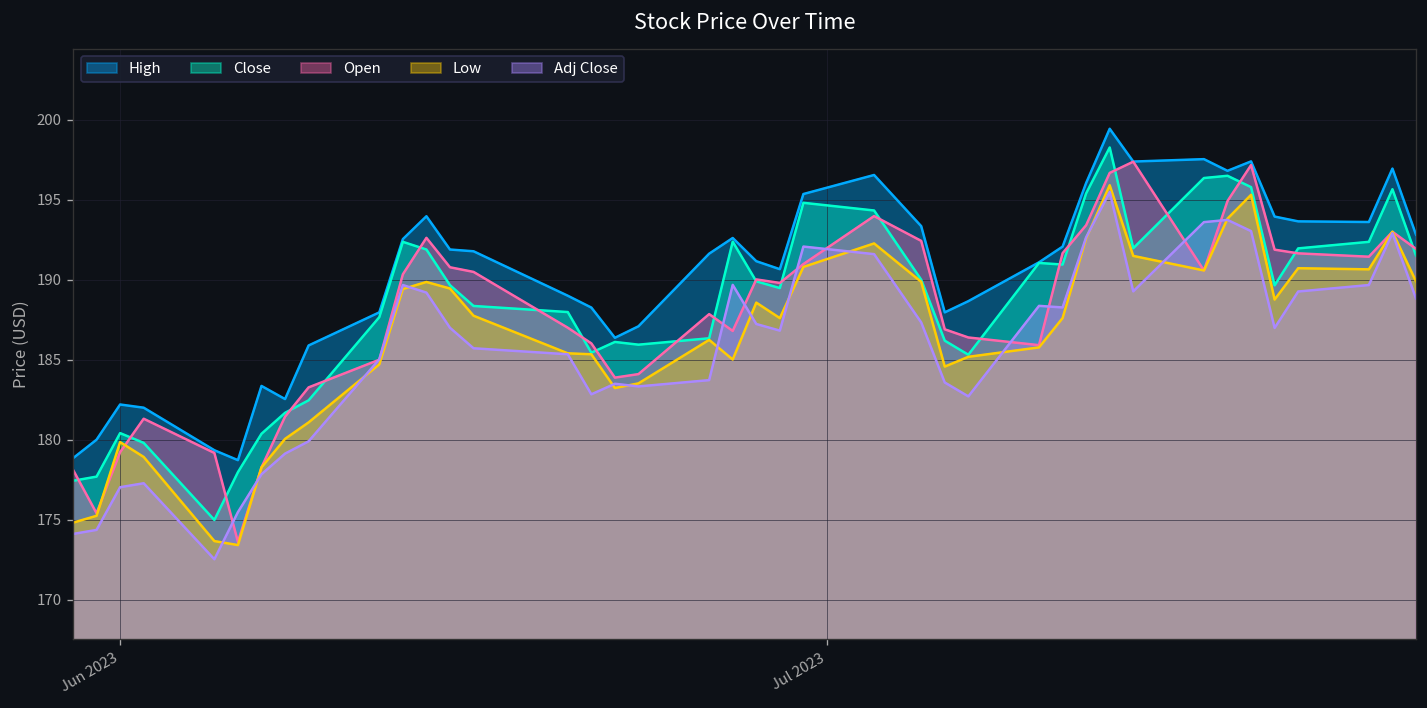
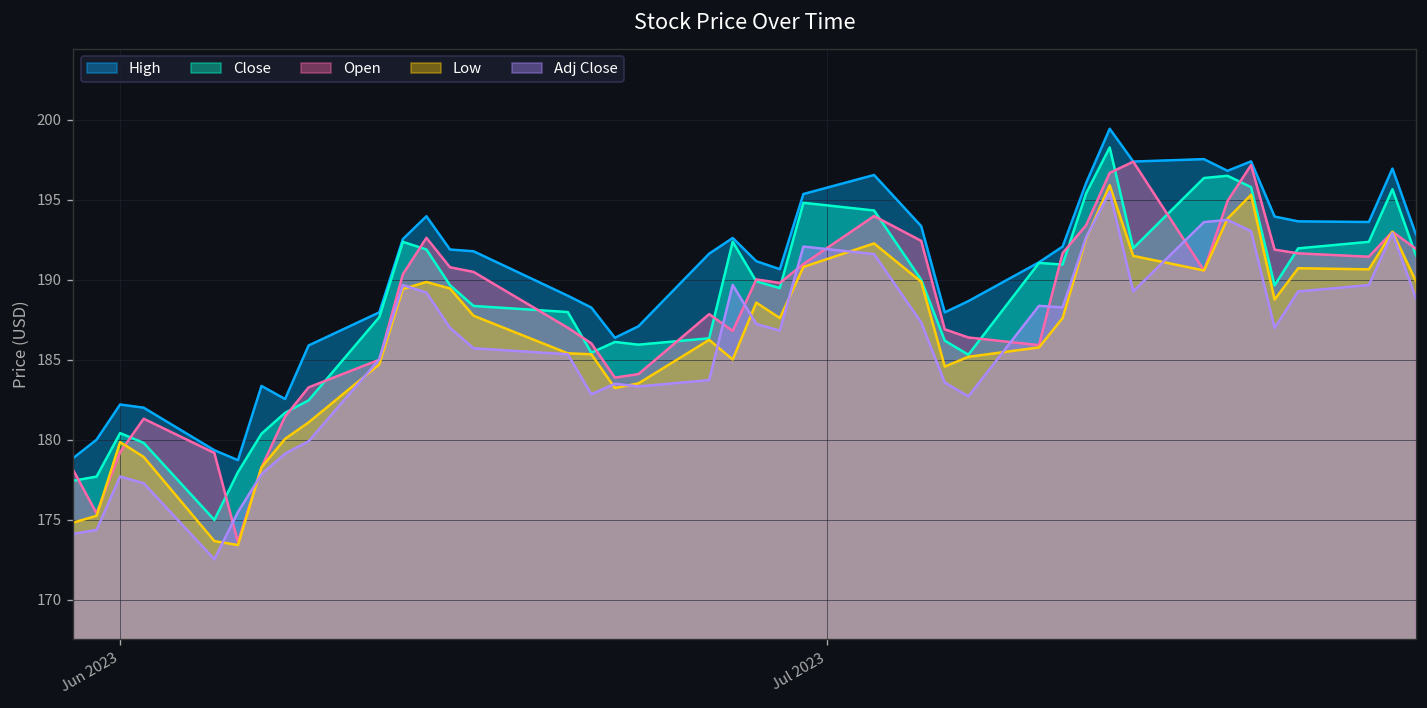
  {
    "Open": {
      "Jun 2023": 179.2
    },
    "Low": {
      "Jun 2023": 179.8
    },
    "Adj Close": {
-     "Jun 2023": 177.0
+     "Jun 2023": 177.7
    }
  }
